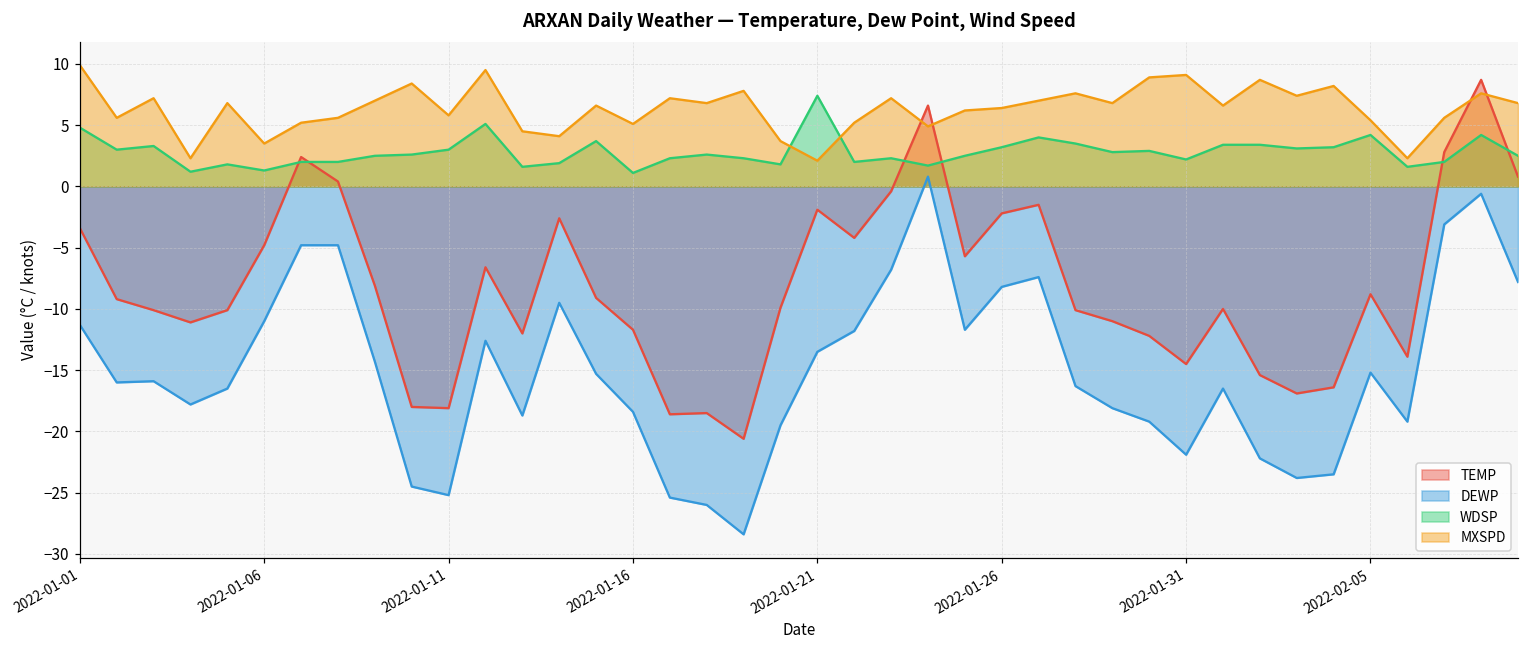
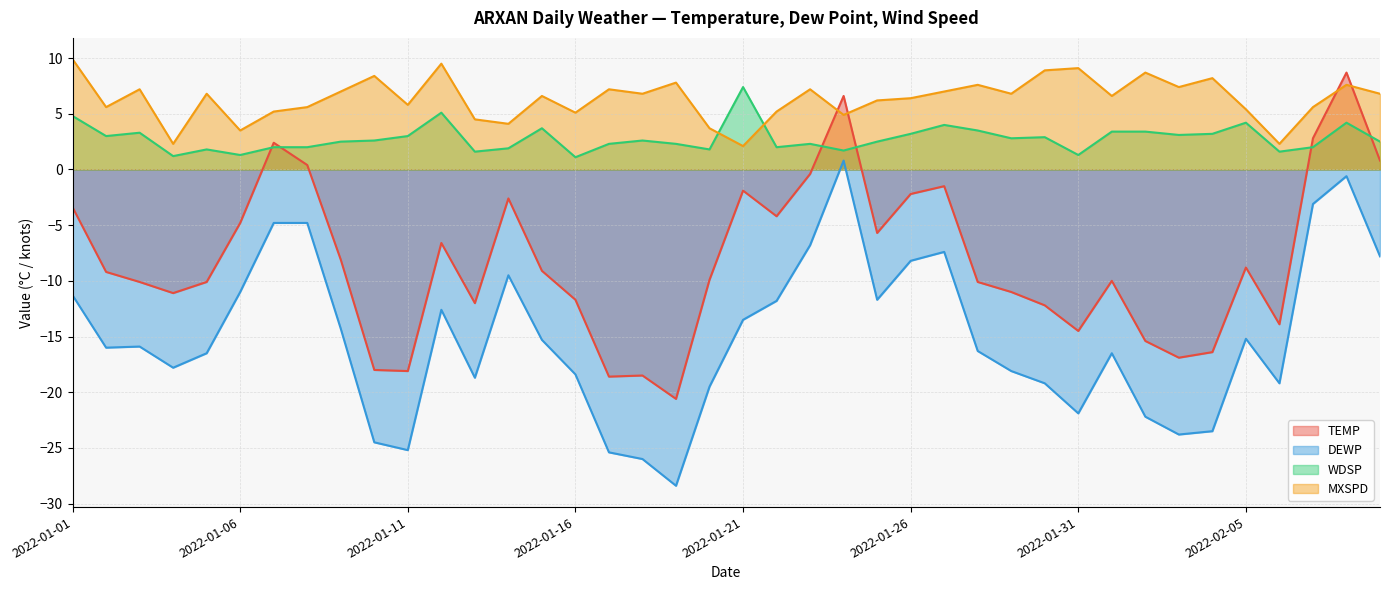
  {
    "WDSP": {
      "2022-01-01": 4.8,
      "2022-01-06": 1.3,
      "2022-01-11": 3.0,
      "2022-01-16": 1.1,
      "2022-01-21": 7.4,
      "2022-01-26": 3.2,
-     "2022-01-31": 2.2,
+     "2022-01-31": 1.3,
      "2022-02-05": 4.2
    },
    "MXSPD": {
      "2022-01-01": 9.9,
      "2022-01-06": 3.5,
      "2022-01-11": 5.8,
      "2022-01-16": 5.1,
      "2022-01-21": 2.1,
      "2022-01-26": 6.4,
      "2022-01-31": 9.1,
      "2022-02-05": 5.4
    }
  }
